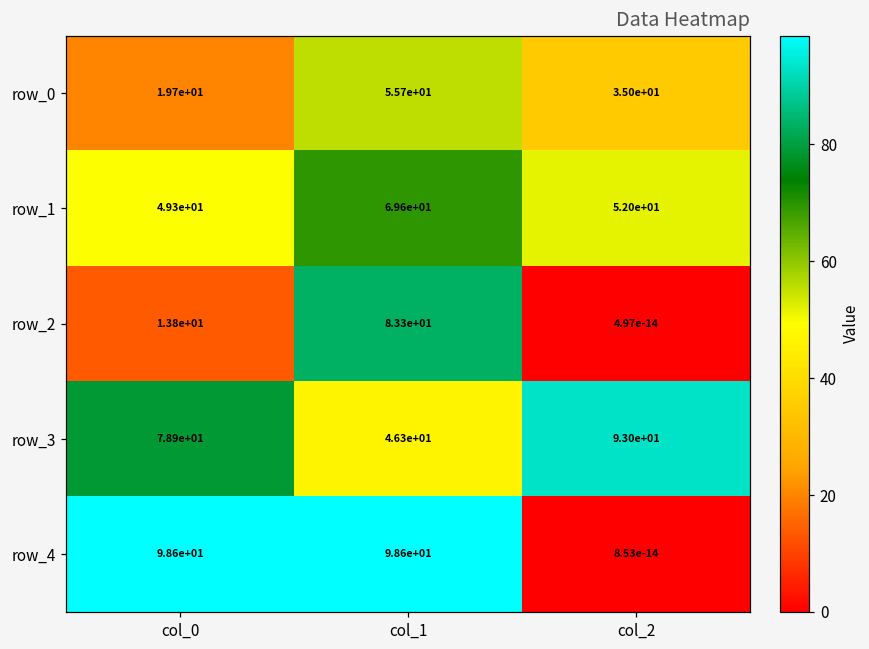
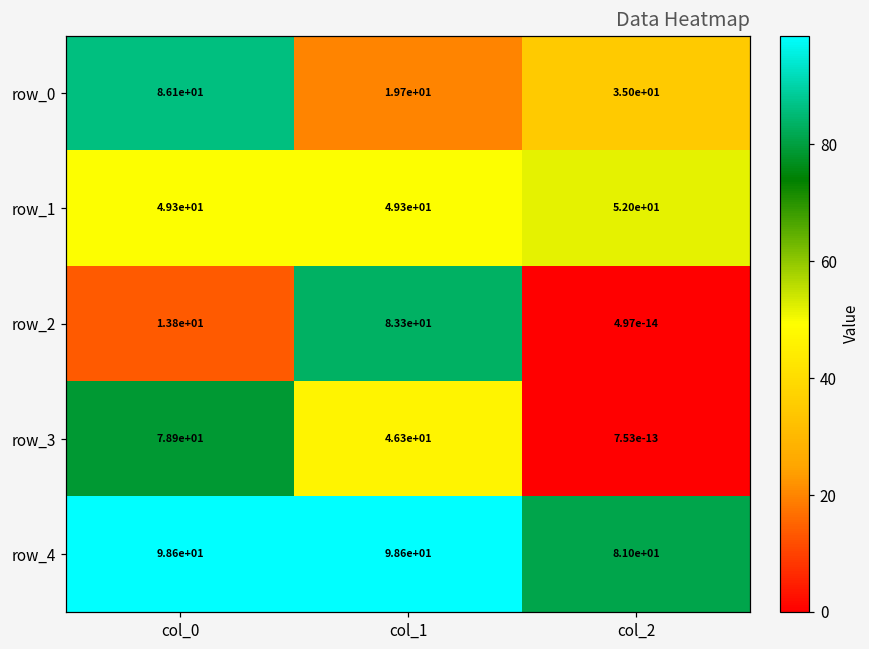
  {
    "row_0": {
-     "col_0": "1.97e+01",
-     "col_1": "5.57e+01",
+     "col_0": "8.61e+01",
+     "col_1": "1.97e+01",
      "col_2": "3.50e+01"
    },
    "row_1": {
      "col_0": "4.93e+01",
-     "col_1": "6.96e+01",
+     "col_1": "4.93e+01",
      "col_2": "5.20e+01"
    },
    "row_2": {
      "col_0": "1.38e+01",
      "col_1": "8.33e+01",
      "col_2": "4.97e-14"
    },
    "row_3": {
      "col_0": "7.89e+01",
      "col_1": "4.63e+01",
-     "col_2": "9.30e+01"
+     "col_2": "7.53e-13"
    },
    "row_4": {
      "col_0": "9.86e+01",
      "col_1": "9.86e+01",
-     "col_2": "8.53e-14"
+     "col_2": "8.10e+01"
    }
  }
